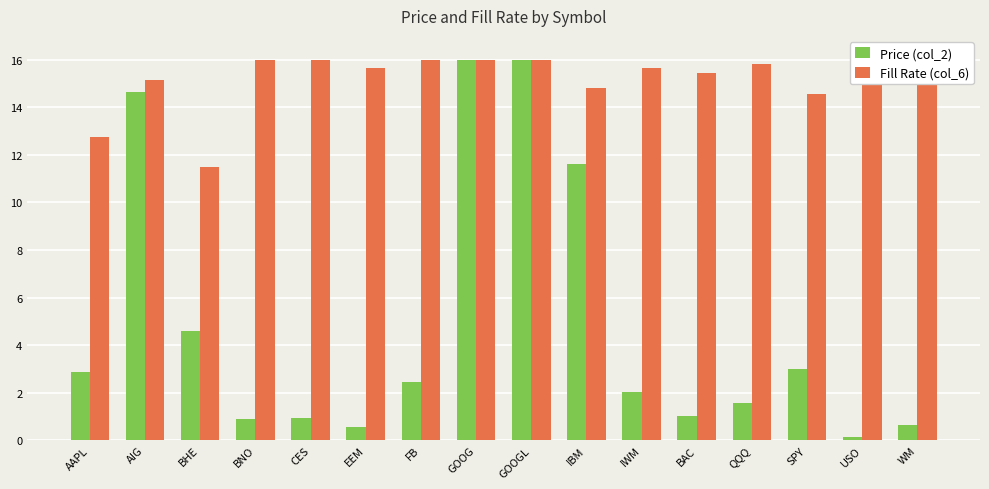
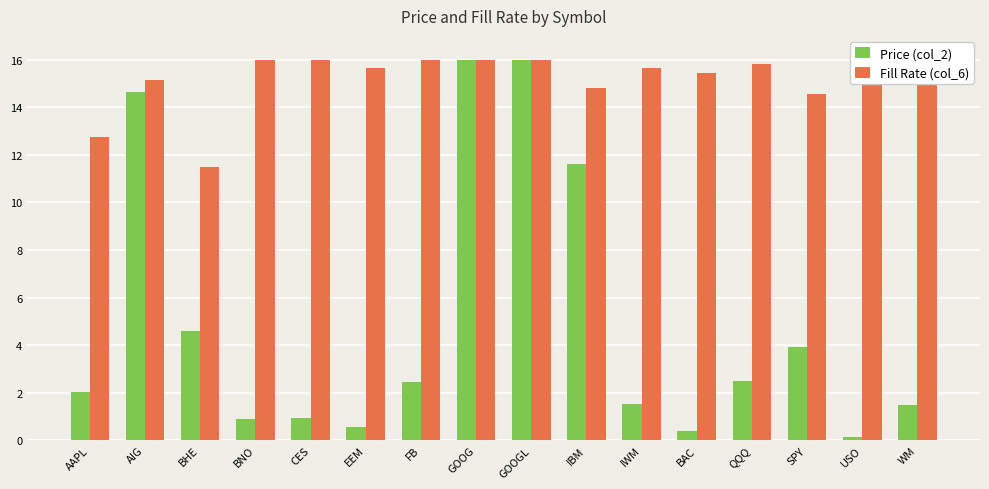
  {
    "Price (col_2)": {
-     "AAPL": 2.9,
+     "AAPL": 2.0,
      "AIG": 14.7,
      "BHE": 4.6,
      "BNO": 0.9,
      "CES": 0.9,
      "EEM": 0.5,
      "FB": 2.4,
      "GOOG": 16.0,
      "GOOGL": 16.0,
      "IBM": 11.6,
-     "IWM": 2.0,
-     "BAC": 1.0,
-     "QQQ": 1.6,
-     "SPY": 3.0,
+     "IWM": 1.5,
+     "BAC": 0.4,
+     "QQQ": 2.5,
+     "SPY": 3.9,
      "USO": 0.2,
-     "WM": 0.7
+     "WM": 1.5
    },
    "Fill Rate (col_6)": {
      "AAPL": 12.7,
      "AIG": 15.1,
      "BHE": 11.5,
      "BNO": 16.0,
      "CES": 16.0,
      "EEM": 15.7,
      "FB": 16.0,
      "GOOG": 16.0,
      "GOOGL": 16.0,
      "IBM": 14.8,
      "IWM": 15.6,
      "BAC": 15.4,
      "QQQ": 15.8,
      "SPY": 14.6
    }
  }
